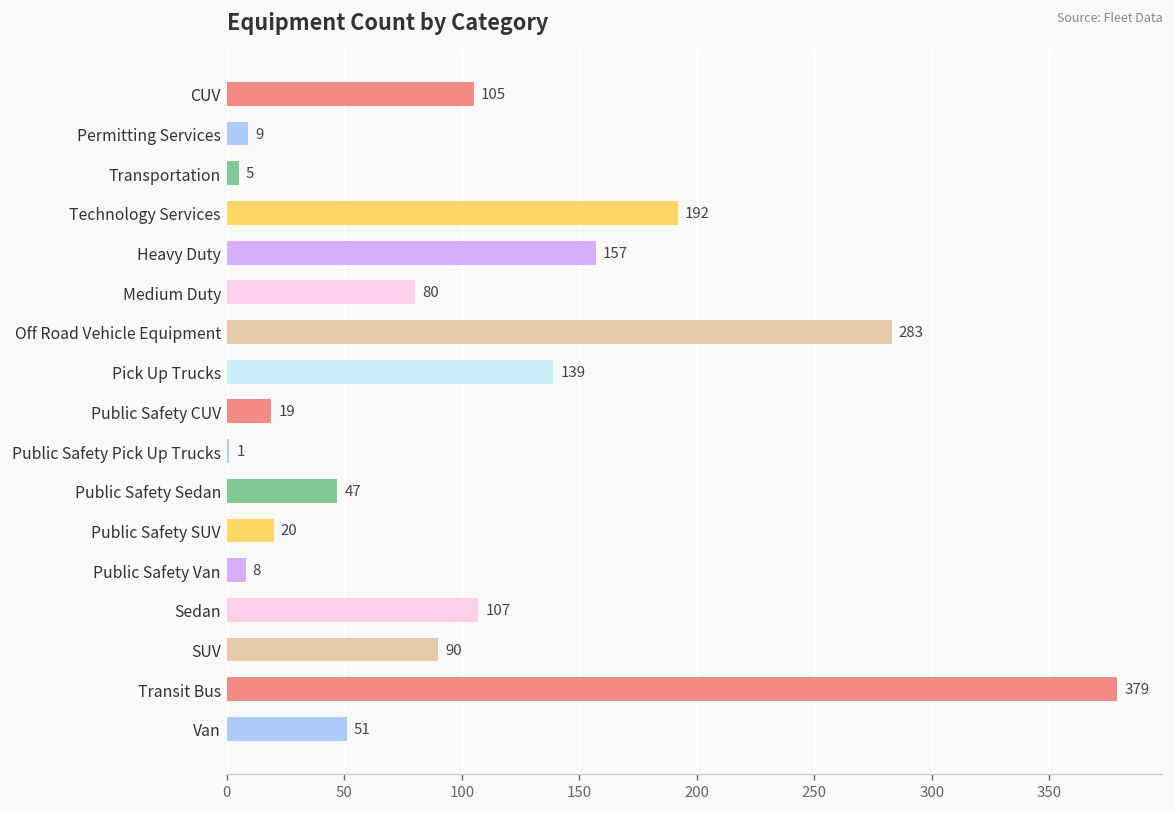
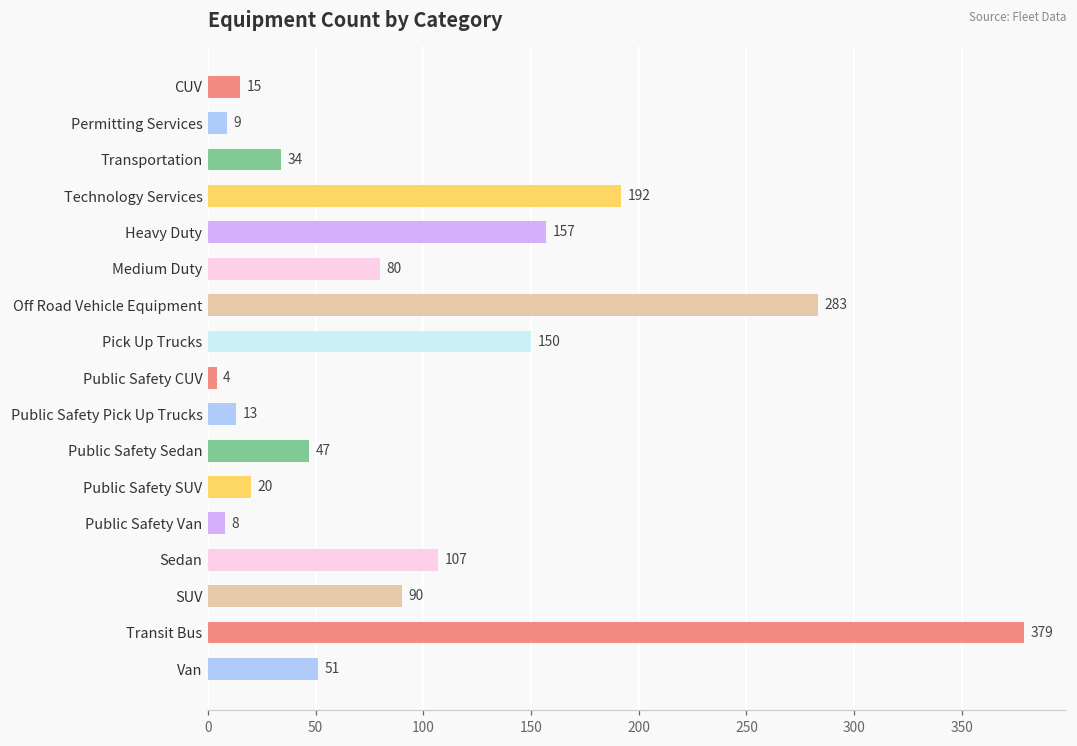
  {
-   "CUV": 105,
+   "CUV": 15,
    "Permitting Services": 9,
-   "Transportation": 5,
+   "Transportation": 34,
    "Technology Services": 192,
    "Heavy Duty": 157,
    "Medium Duty": 80,
    "Off Road Vehicle Equipment": 283,
-   "Pick Up Trucks": 139,
-   "Public Safety CUV": 19,
-   "Public Safety Pick Up Trucks": 1,
+   "Pick Up Trucks": 150,
+   "Public Safety CUV": 4,
+   "Public Safety Pick Up Trucks": 13,
    "Public Safety Sedan": 47,
    "Public Safety SUV": 20,
    "Public Safety Van": 8,
    "Sedan": 107,
    "SUV": 90,
    "Transit Bus": 379,
    "Van": 51
  }
